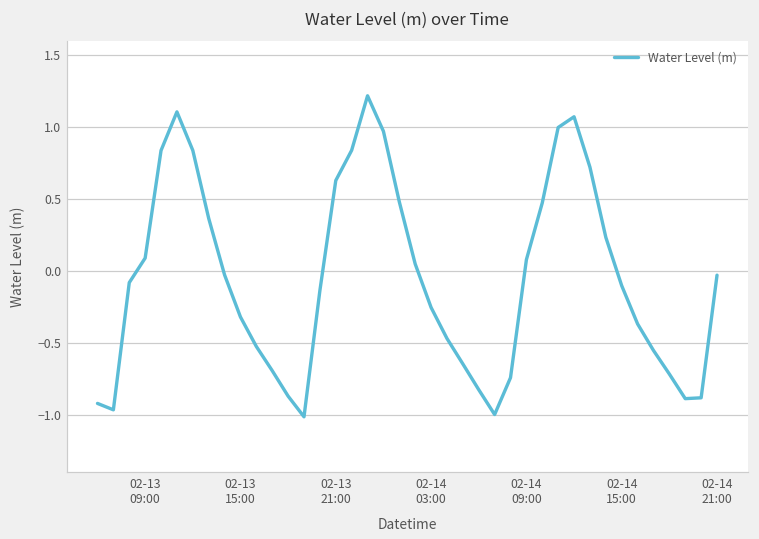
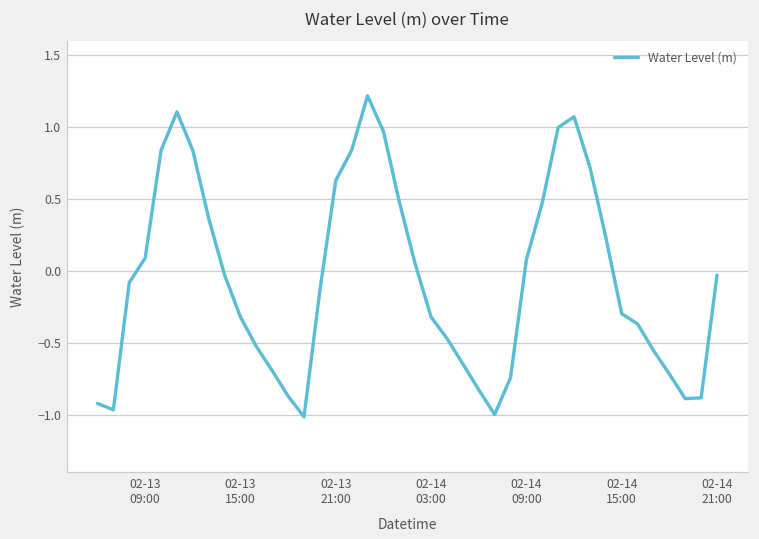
  {
    "02-13 09:00": 0.09,
    "02-13 15:00": -0.32,
    "02-13 21:00": 0.63,
-   "02-14 03:00": -0.25,
+   "02-14 03:00": -0.32,
    "02-14 09:00": 0.08,
-   "02-14 15:00": -0.10,
+   "02-14 15:00": -0.30,
    "02-14 21:00": -0.03
  }
